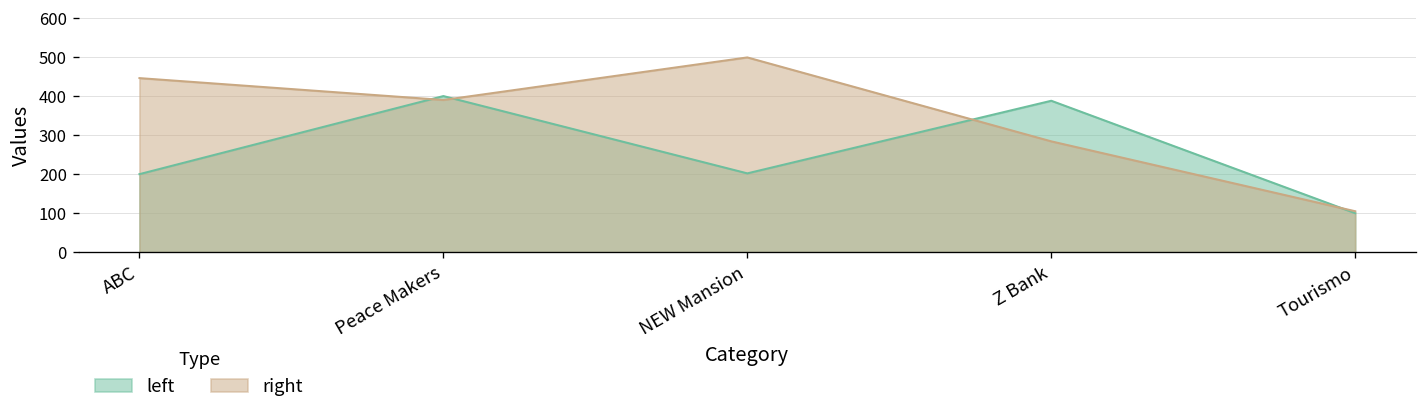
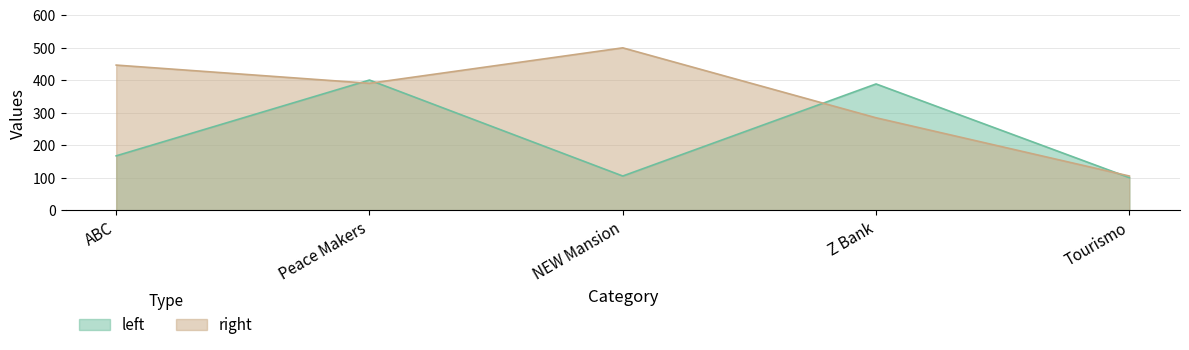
  {
    "left": {
-     "ABC": 200,
+     "ABC": 170,
      "Peace Makers": 400,
-     "NEW Mansion": 200,
+     "NEW Mansion": 110,
      "Z Bank": 390
    },
    "right": {
      "ABC": 450,
      "Peace Makers": 390,
      "NEW Mansion": 500,
      "Z Bank": 280
    }
  }
